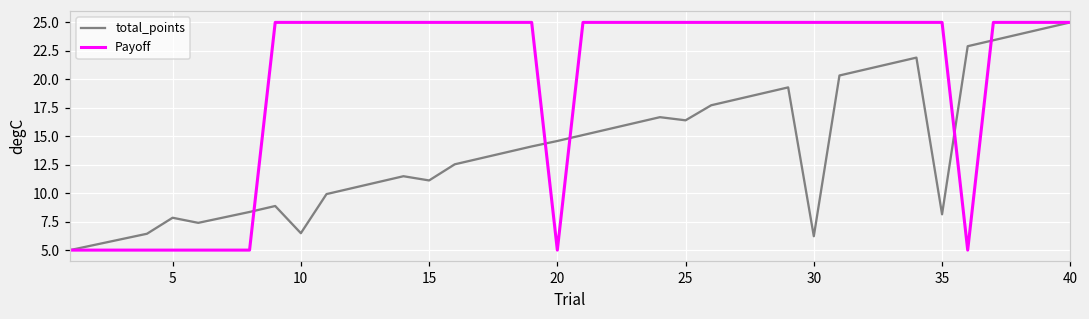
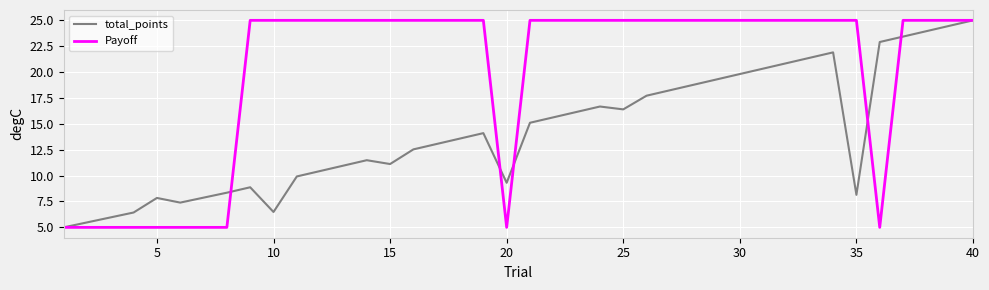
  {
    "total_points": {
      "5": 7.8,
      "10": 6.5,
      "15": 11.1,
-     "20": 14.6,
+     "20": 9.3,
      "25": 16.4,
-     "30": 6.2,
+     "30": 19.8,
      "35": 8.1
    },
    "Payoff": {
      "5": 5.0,
      "10": 25.0,
      "15": 25.0,
      "20": 5.0,
      "25": 25.0,
      "30": 25.0,
      "35": 25.0
    }
  }
